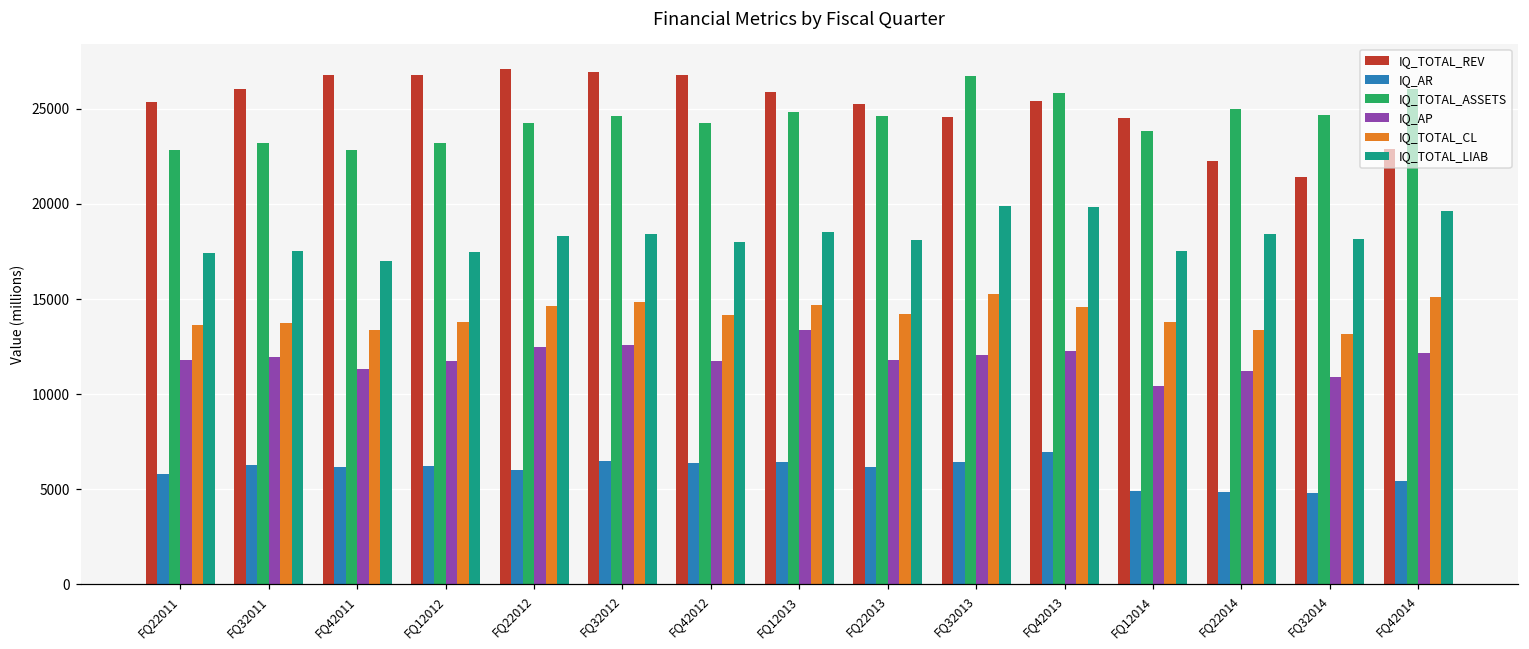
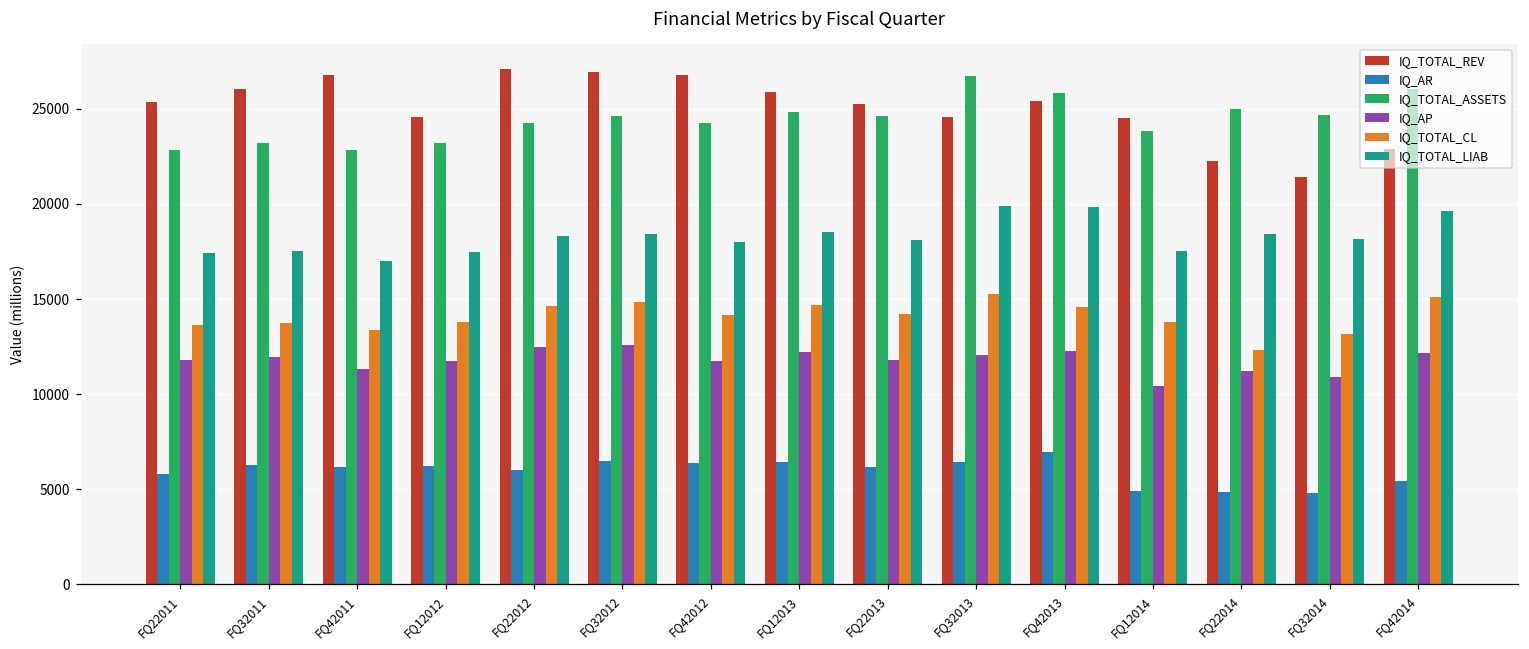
  {
    "IQ_TOTAL_REV": {
      "FQ22011": 25400,
      "FQ32011": 26100,
      "FQ42011": 26800,
-     "FQ12012": 26800,
+     "FQ12012": 24600,
      "FQ22012": 27100,
      "FQ32012": 26900,
      "FQ42012": 26800,
      "FQ12013": 25900,
      "FQ22013": 25200,
      "FQ32013": 24600,
      "FQ42013": 25400,
      "FQ12014": 24500,
      "FQ22014": 22200,
      "FQ32014": 21400
    },
    "IQ_AR": {
      "FQ22011": 5800,
      "FQ32011": 6300,
      "FQ42011": 6200,
      "FQ12012": 6200,
      "FQ22012": 6000,
      "FQ32012": 6500,
      "FQ42012": 6400,
      "FQ12013": 6400,
      "FQ22013": 6200,
      "FQ32013": 6400,
      "FQ42013": 7000,
      "FQ12014": 4900,
      "FQ22014": 4900,
      "FQ32014": 4800,
      "FQ42014": 5400
    },
    "IQ_AP": {
      "FQ22011": 11800,
      "FQ32011": 12000,
      "FQ42011": 11300,
      "FQ12012": 11700,
      "FQ22012": 12500,
      "FQ32012": 12600,
      "FQ42012": 11700,
-     "FQ12013": 13400,
+     "FQ12013": 12200,
      "FQ22013": 11800,
      "FQ32013": 12000,
      "FQ42013": 12300,
      "FQ12014": 10400,
      "FQ22014": 11200,
      "FQ32014": 10900,
      "FQ42014": 12100
    },
    "IQ_TOTAL_CL": {
      "FQ22011": 13600,
      "FQ32011": 13800,
      "FQ42011": 13400,
      "FQ12012": 13800,
      "FQ22012": 14600,
      "FQ32012": 14800,
      "FQ42012": 14200,
      "FQ12013": 14700,
      "FQ22013": 14200,
      "FQ32013": 15300,
      "FQ42013": 14600,
      "FQ12014": 13800,
-     "FQ22014": 13400,
+     "FQ22014": 12300,
      "FQ32014": 13100,
      "FQ42014": 15100
    }
  }
